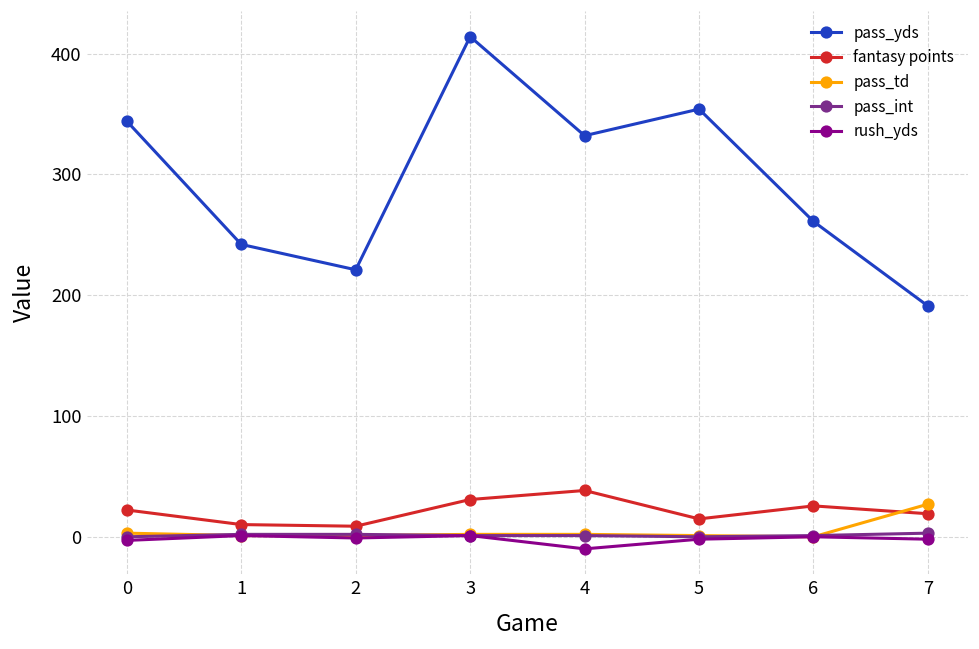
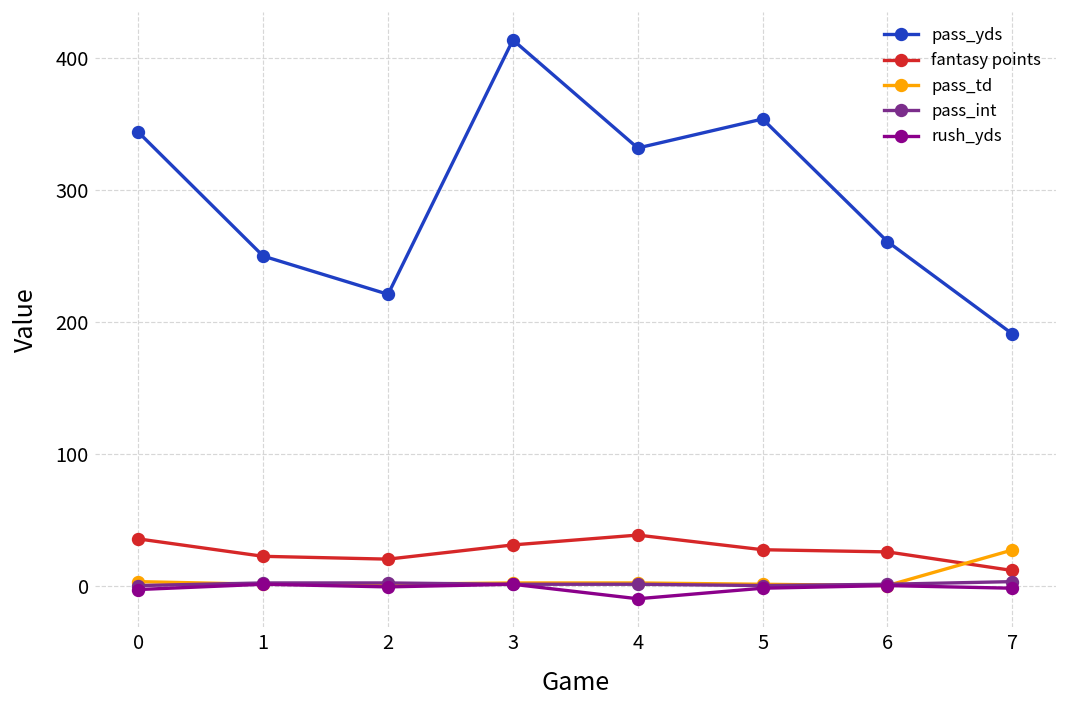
  {
    "pass_yds": {
      "0": 344,
-     "1": 242,
+     "1": 250,
      "2": 221,
      "3": 414,
      "4": 332,
      "5": 354,
      "6": 261,
      "7": 191
    },
    "fantasy points": {
-     "0": 22,
-     "1": 10,
-     "2": 9,
+     "0": 35,
+     "1": 22,
+     "2": 20,
      "3": 31,
      "4": 38,
-     "5": 15,
+     "5": 27,
      "6": 26,
-     "7": 19
+     "7": 11
    },
    "pass_td": {
      "0": 3,
      "7": 27
    }
  }
